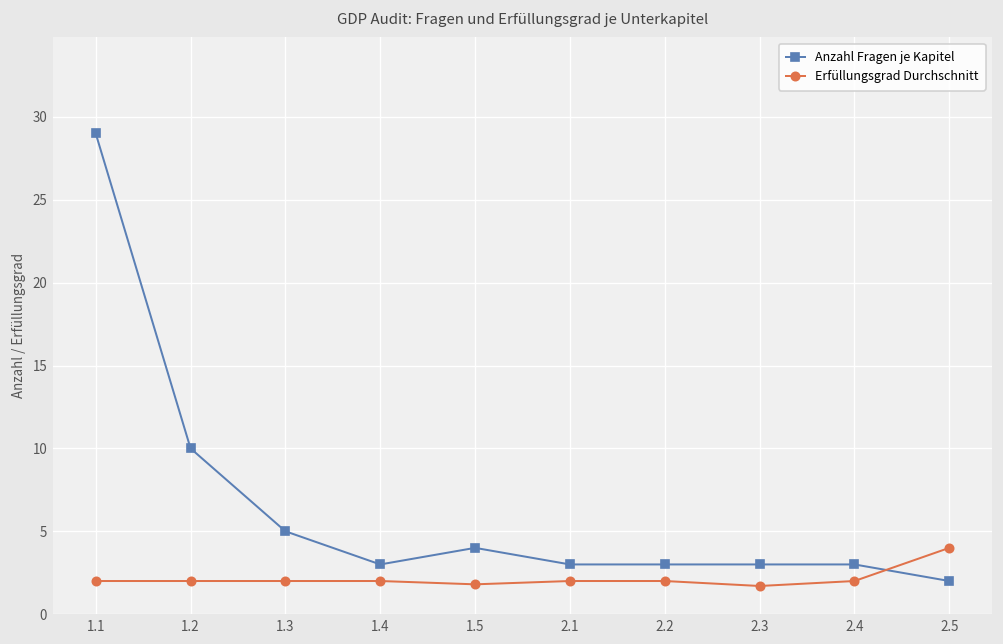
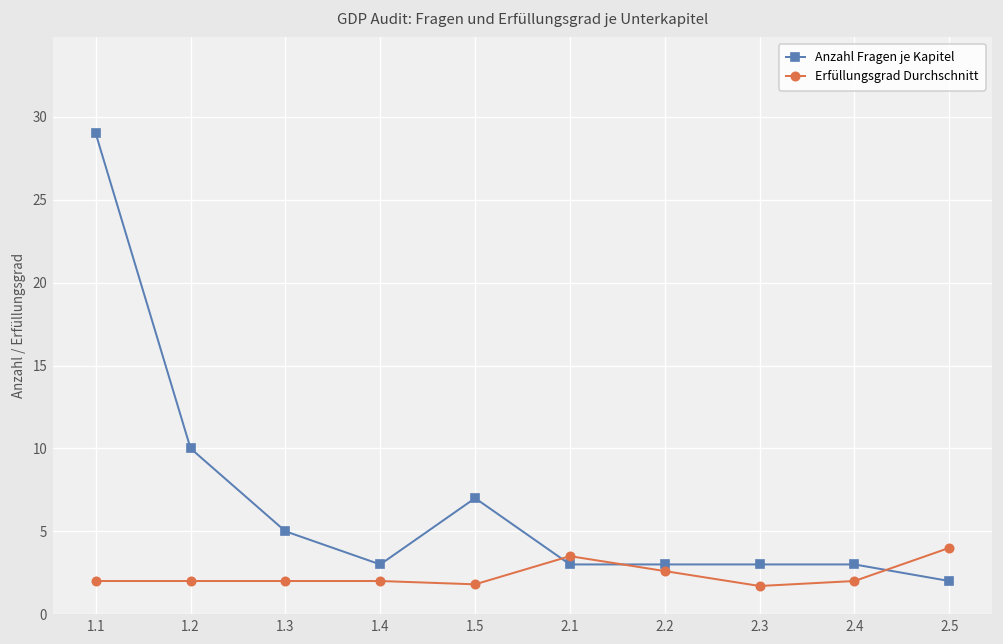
  {
    "Anzahl Fragen je Kapitel": {
      "1.1": 29,
      "1.2": 10,
      "1.3": 5,
      "1.4": 3,
-     "1.5": 4,
+     "1.5": 7,
      "2.1": 3,
      "2.2": 3,
      "2.3": 3,
      "2.4": 3,
      "2.5": 2
    },
    "Erfüllungsgrad Durchschnitt": {
      "1.1": 2.0,
      "1.2": 2.0,
      "1.3": 2.0,
      "1.4": 2.0,
      "1.5": 1.8,
-     "2.1": 2.0,
-     "2.2": 2.0,
+     "2.1": 3.5,
+     "2.2": 2.6,
      "2.3": 1.7,
      "2.4": 2.0,
      "2.5": 4.0
    }
  }
